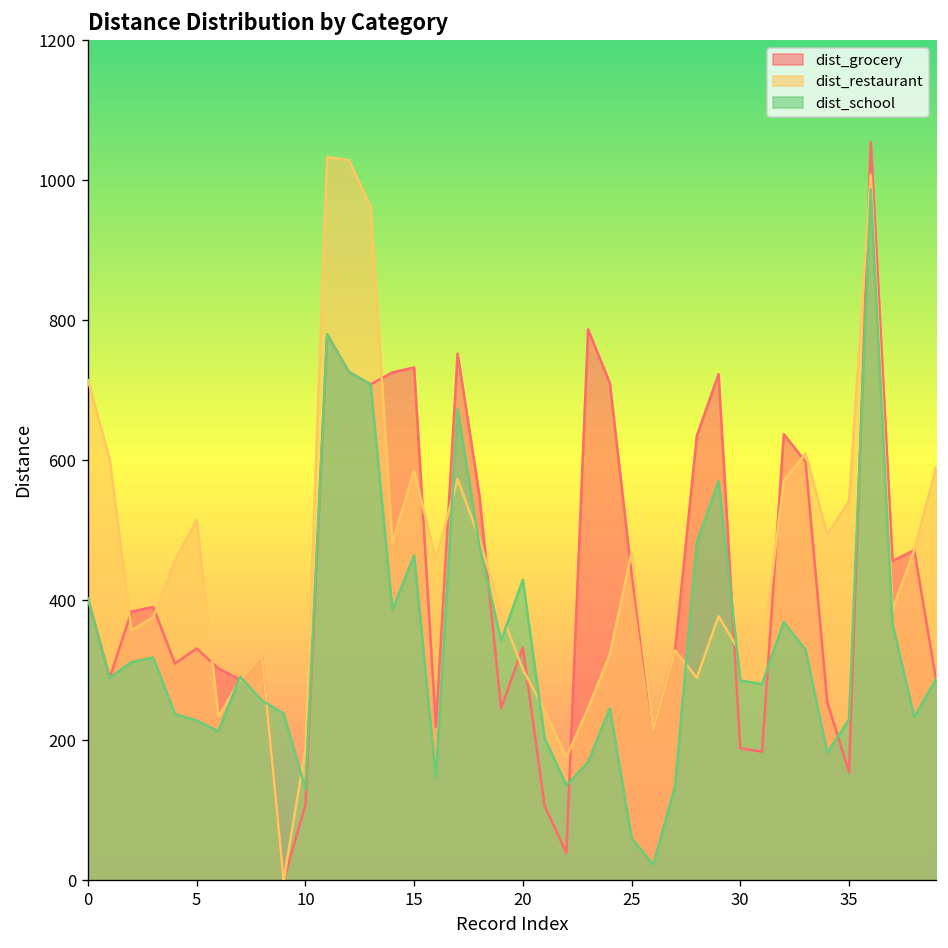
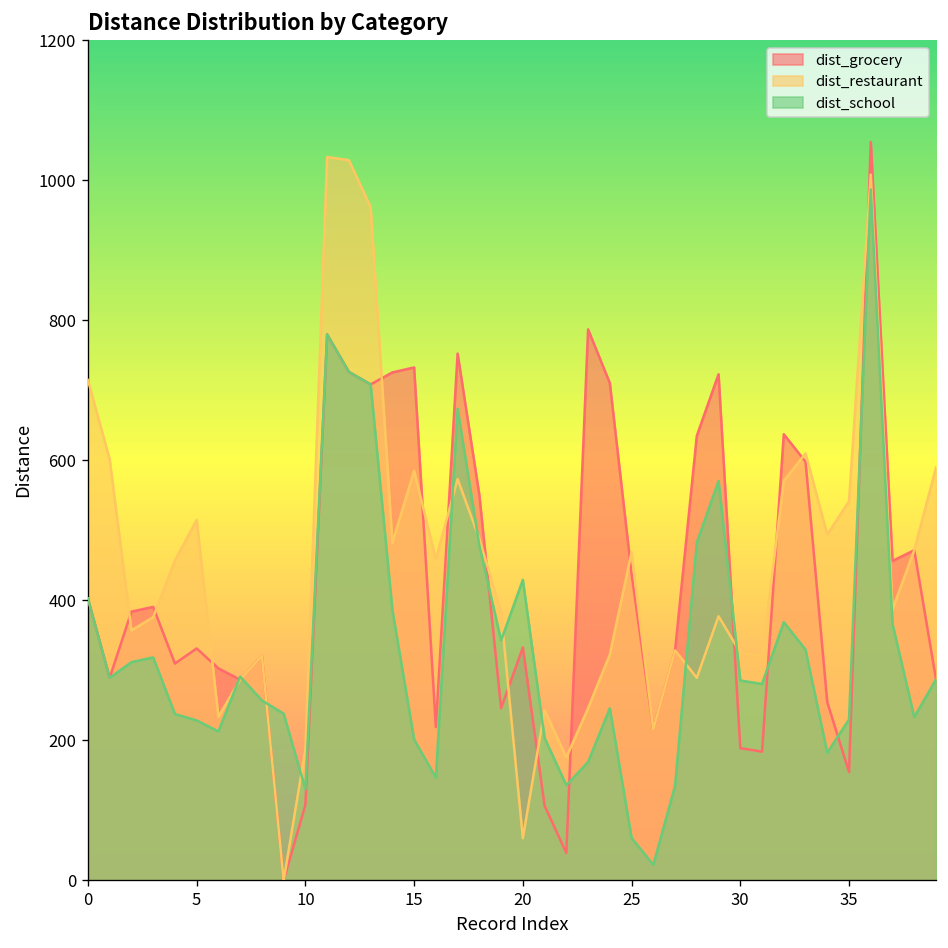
  {
    "dist_grocery": {
      "5": 330,
      "10": 110,
      "15": 730,
      "20": 330,
      "25": 440,
      "30": 190,
      "35": 150
    },
    "dist_restaurant": {
      "0": 710,
      "5": 510,
      "10": 190,
      "15": 580,
-     "20": 300,
+     "20": 60,
      "25": 470,
      "30": 330,
      "35": 540
    },
    "dist_school": {
      "5": 230,
      "10": 130,
-     "15": 460,
+     "15": 200,
      "20": 430,
      "25": 60,
      "30": 290,
      "35": 230
    }
  }
